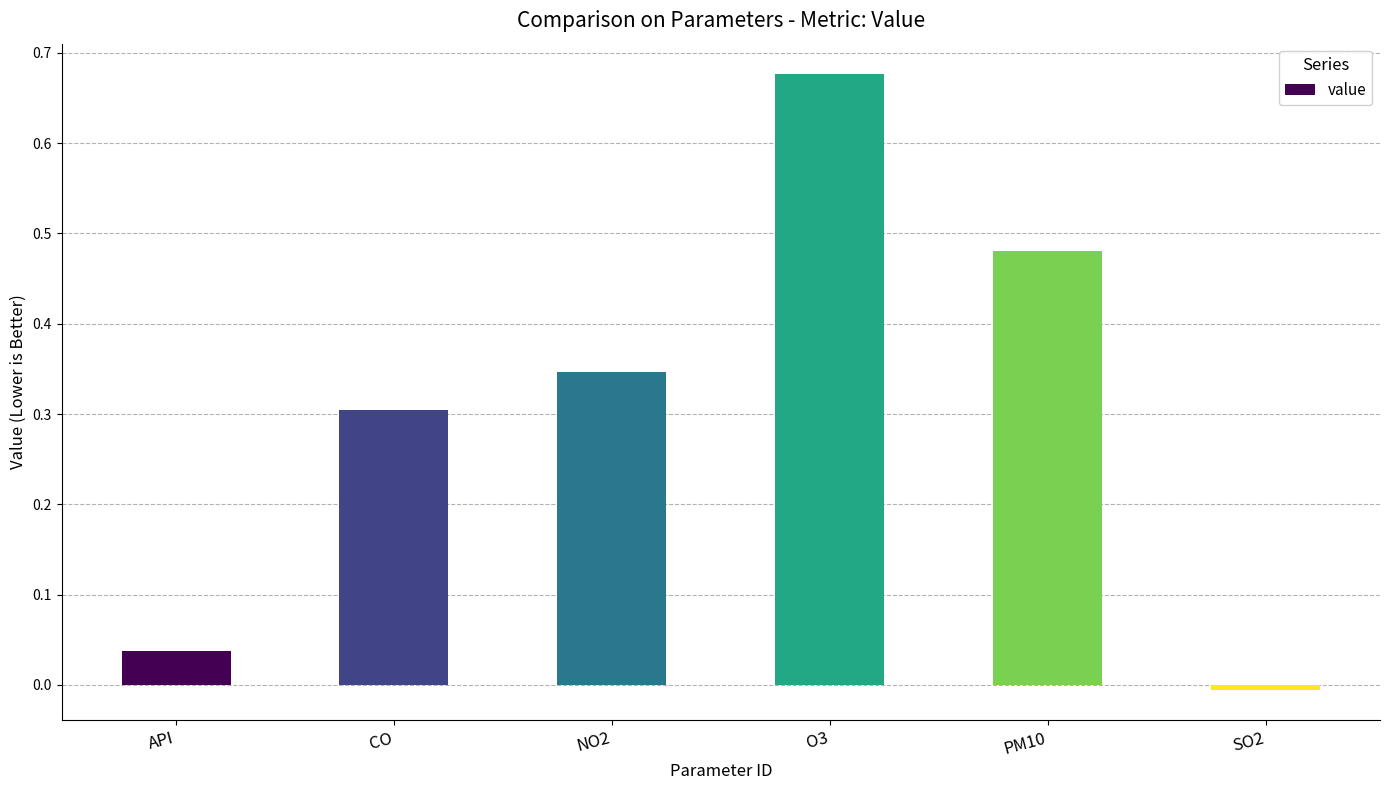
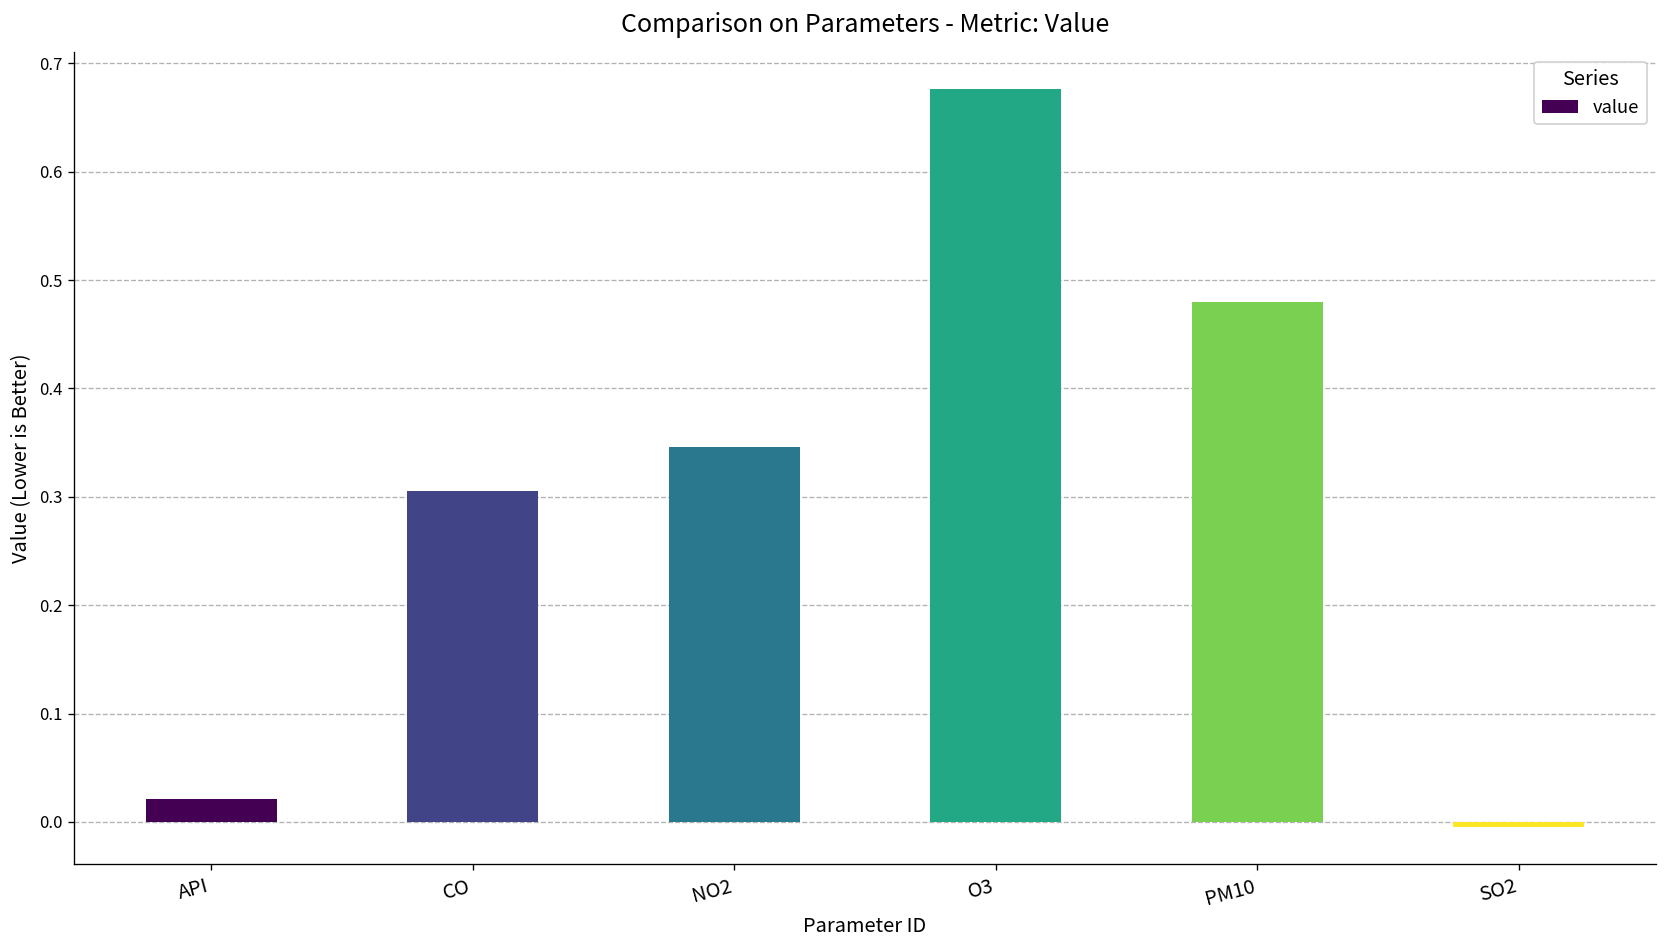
  {
-   "API": 0.04,
+   "API": 0.02,
    "CO": 0.31,
    "NO2": 0.35,
    "O3": 0.68,
    "PM10": 0.48,
    "SO2": -0.01
  }
